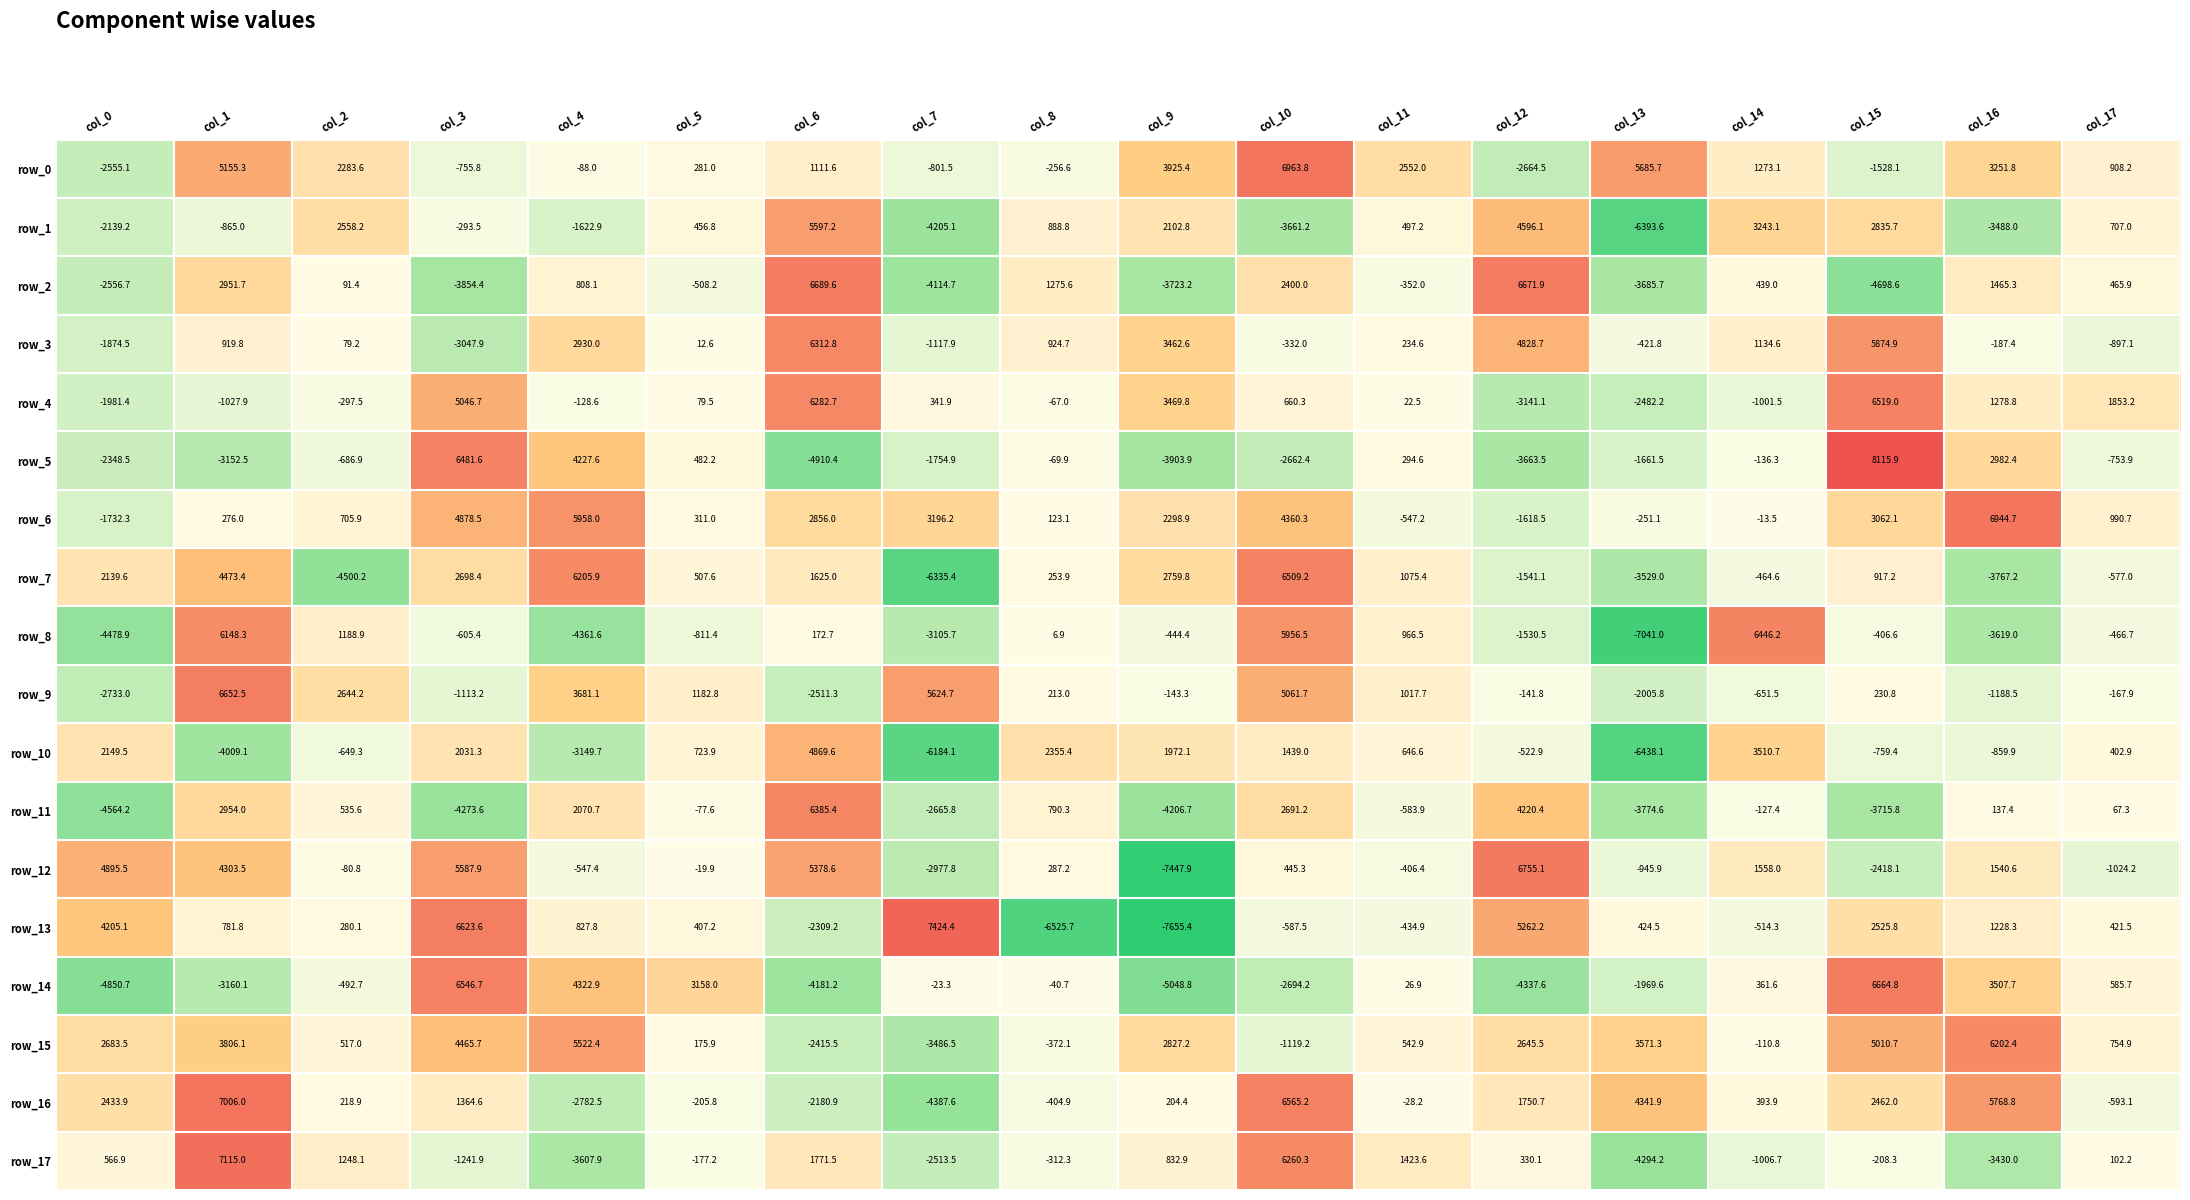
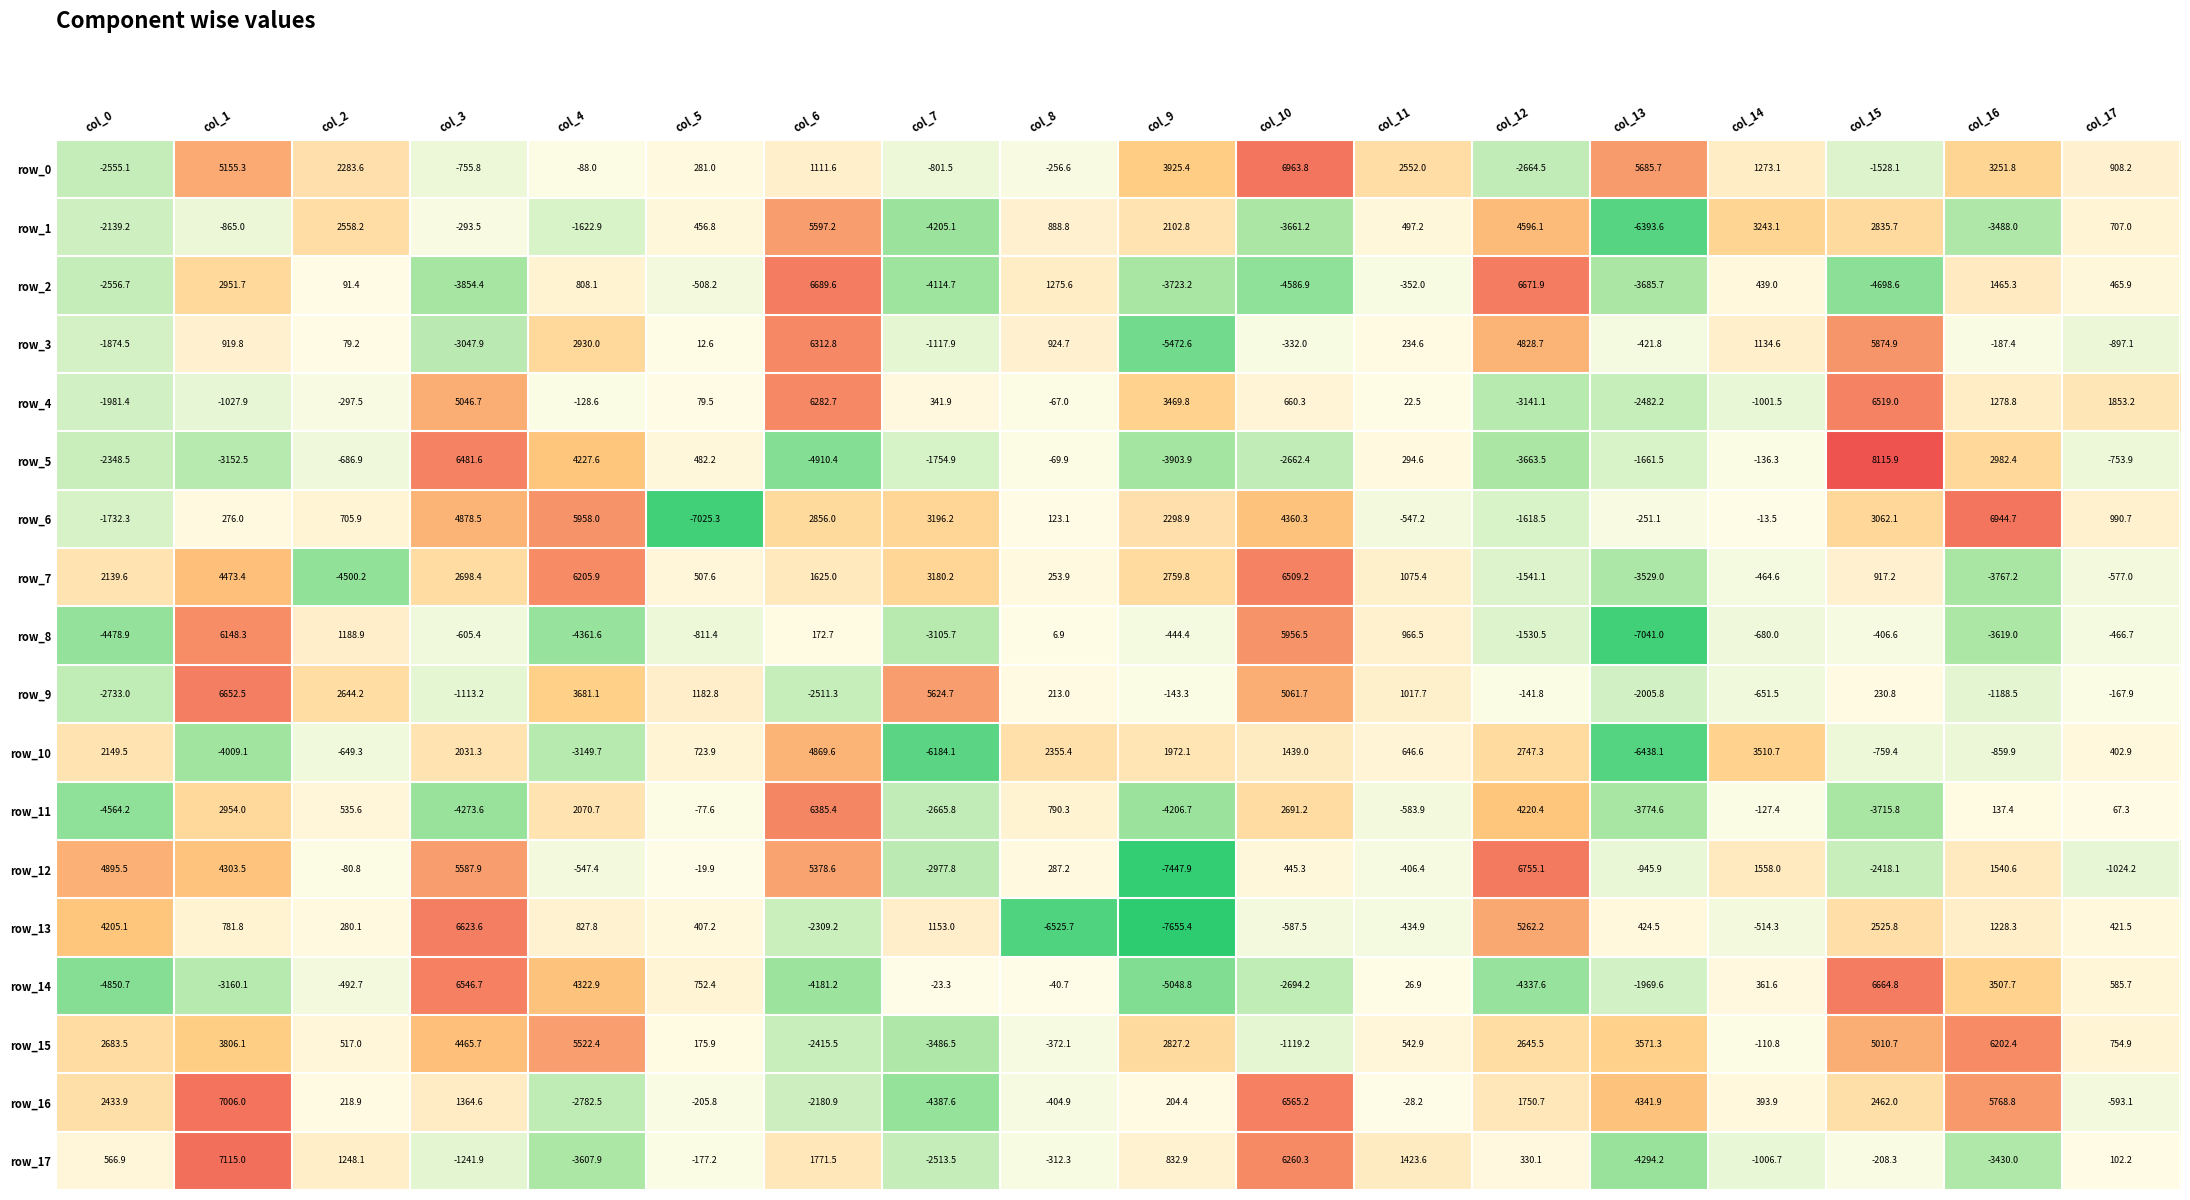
  {
    "row_2": {
      "col_0": -2556.7,
      "col_1": 2951.7,
      "col_2": 91.4,
      "col_3": -3854.4,
      "col_4": 808.1,
      "col_5": -508.2,
      "col_6": 6689.6,
      "col_7": -4114.7,
      "col_8": 1275.6,
      "col_9": -3723.2,
-     "col_10": 2400.0,
+     "col_10": -4586.9,
      "col_11": -352.0,
      "col_12": 6671.9,
      "col_13": -3685.7,
      "col_14": 439.0,
      "col_15": -4698.6,
      "col_16": 1465.3,
      "col_17": 465.9
    },
    "row_3": {
      "col_0": -1874.5,
      "col_1": 919.8,
      "col_2": 79.2,
      "col_3": -3047.9,
      "col_4": 2930.0,
      "col_5": 12.6,
      "col_6": 6312.8,
      "col_7": -1117.9,
      "col_8": 924.7,
-     "col_9": 3462.6,
+     "col_9": -5472.6,
      "col_10": -332.0,
      "col_11": 234.6,
      "col_12": 4828.7,
      "col_13": -421.8,
      "col_14": 1134.6,
      "col_15": 5874.9,
      "col_16": -187.4,
      "col_17": -897.1
    },
    "row_6": {
      "col_0": -1732.3,
      "col_1": 276.0,
      "col_2": 705.9,
      "col_3": 4878.5,
      "col_4": 5958.0,
-     "col_5": 311.0,
+     "col_5": -7025.3,
      "col_6": 2856.0,
      "col_7": 3196.2,
      "col_8": 123.1,
      "col_9": 2298.9,
      "col_10": 4360.3,
      "col_11": -547.2,
      "col_12": -1618.5,
      "col_13": -251.1,
      "col_14": -13.5,
      "col_15": 3062.1,
      "col_16": 6944.7,
      "col_17": 990.7
    },
    "row_7": {
      "col_0": 2139.6,
      "col_1": 4473.4,
      "col_2": -4500.2,
      "col_3": 2698.4,
      "col_4": 6205.9,
      "col_5": 507.6,
      "col_6": 1625.0,
-     "col_7": -6335.4,
+     "col_7": 3180.2,
      "col_8": 253.9,
      "col_9": 2759.8,
      "col_10": 6509.2,
      "col_11": 1075.4,
      "col_12": -1541.1,
      "col_13": -3529.0,
      "col_14": -464.6,
      "col_15": 917.2,
      "col_16": -3767.2,
      "col_17": -577.0
    },
    "row_8": {
      "col_0": -4478.9,
      "col_1": 6148.3,
      "col_2": 1188.9,
      "col_3": -605.4,
      "col_4": -4361.6,
      "col_5": -811.4,
      "col_6": 172.7,
      "col_7": -3105.7,
      "col_8": 6.9,
      "col_9": -444.4,
      "col_10": 5956.5,
      "col_11": 966.5,
      "col_12": -1530.5,
      "col_13": -7041.0,
-     "col_14": 6446.2,
+     "col_14": -680.0,
      "col_15": -406.6,
      "col_16": -3619.0,
      "col_17": -466.7
    },
    "row_10": {
      "col_0": 2149.5,
      "col_1": -4009.1,
      "col_2": -649.3,
      "col_3": 2031.3,
      "col_4": -3149.7,
      "col_5": 723.9,
      "col_6": 4869.6,
      "col_7": -6184.1,
      "col_8": 2355.4,
      "col_9": 1972.1,
      "col_10": 1439.0,
      "col_11": 646.6,
-     "col_12": -522.9,
+     "col_12": 2747.3,
      "col_13": -6438.1,
      "col_14": 3510.7,
      "col_15": -759.4,
      "col_16": -859.9,
      "col_17": 402.9
    },
    "row_13": {
      "col_0": 4205.1,
      "col_1": 781.8,
      "col_2": 280.1,
      "col_3": 6623.6,
      "col_4": 827.8,
      "col_5": 407.2,
      "col_6": -2309.2,
-     "col_7": 7424.4,
+     "col_7": 1153.0,
      "col_8": -6525.7,
      "col_9": -7655.4,
      "col_10": -587.5,
      "col_11": -434.9,
      "col_12": 5262.2,
      "col_13": 424.5,
      "col_14": -514.3,
      "col_15": 2525.8,
      "col_16": 1228.3,
      "col_17": 421.5
    },
    "row_14": {
      "col_0": -4850.7,
      "col_1": -3160.1,
      "col_2": -492.7,
      "col_3": 6546.7,
      "col_4": 4322.9,
-     "col_5": 3158.0,
+     "col_5": 752.4,
      "col_6": -4181.2,
      "col_7": -23.3,
      "col_8": -40.7,
      "col_9": -5048.8,
      "col_10": -2694.2,
      "col_11": 26.9,
      "col_12": -4337.6,
      "col_13": -1969.6,
      "col_14": 361.6,
      "col_15": 6664.8,
      "col_16": 3507.7,
      "col_17": 585.7
    }
  }
